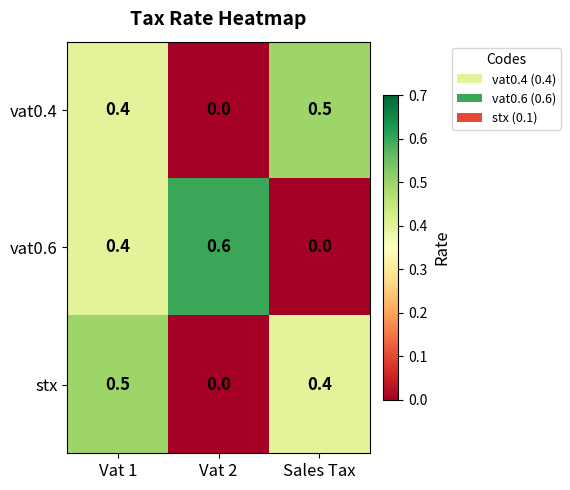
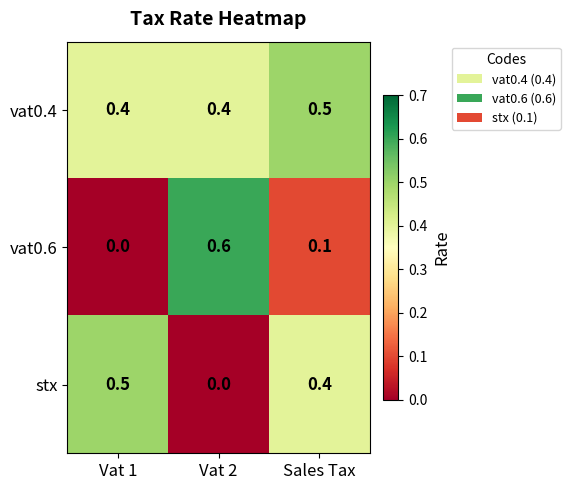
  {
    "vat0.4": {
      "Vat 1": 0.4,
-     "Vat 2": 0.0,
+     "Vat 2": 0.4,
      "Sales Tax": 0.5
    },
    "vat0.6": {
-     "Vat 1": 0.4,
+     "Vat 1": 0.0,
      "Vat 2": 0.6,
-     "Sales Tax": 0.0
+     "Sales Tax": 0.1
    },
    "stx": {
      "Vat 1": 0.5,
      "Vat 2": 0.0,
      "Sales Tax": 0.4
    }
  }
